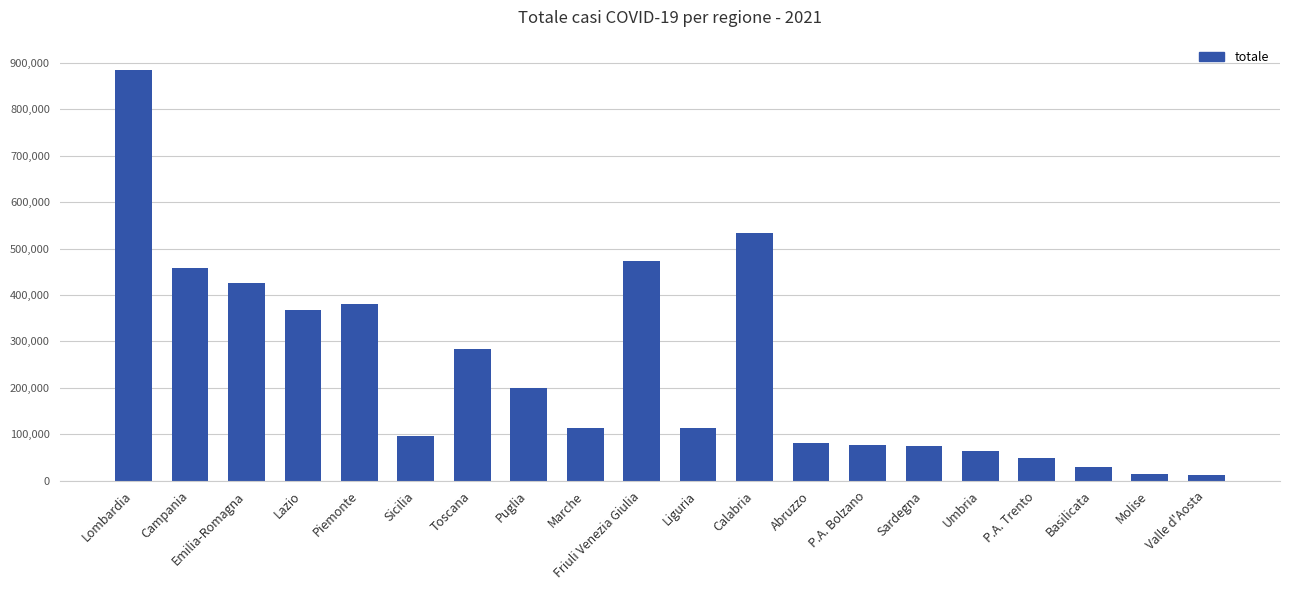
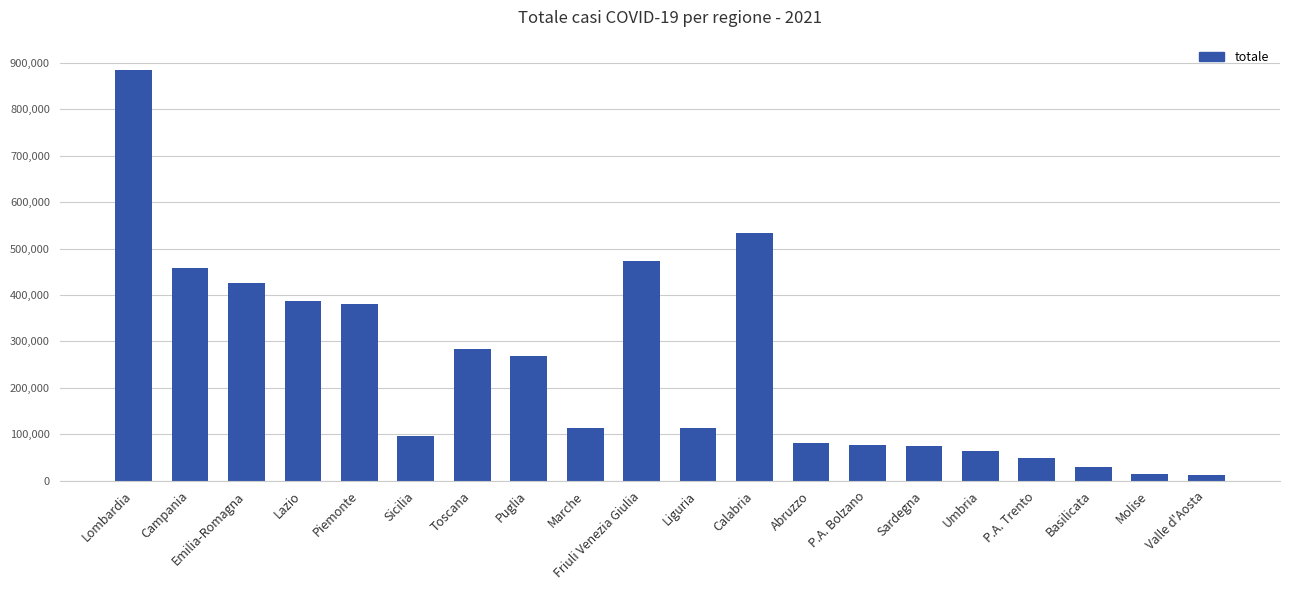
  {
    "Lombardia": "890,000",
    "Campania": "460,000",
    "Emilia-Romagna": "430,000",
-   "Lazio": "370,000",
+   "Lazio": "390,000",
    "Piemonte": "380,000",
    "Sicilia": "100,000",
    "Toscana": "280,000",
-   "Puglia": "200,000",
+   "Puglia": "270,000",
    "Marche": "110,000",
    "Friuli Venezia Giulia": "470,000",
    "Liguria": "110,000",
    "Calabria": "530,000",
    "Abruzzo": "80,000",
    "P.A. Bolzano": "80,000",
    "Sardegna": "80,000",
    "Umbria": "60,000",
    "P.A. Trento": "50,000",
    "Basilicata": "30,000",
    "Molise": "10,000",
    "Valle d'Aosta": "10,000"
  }
